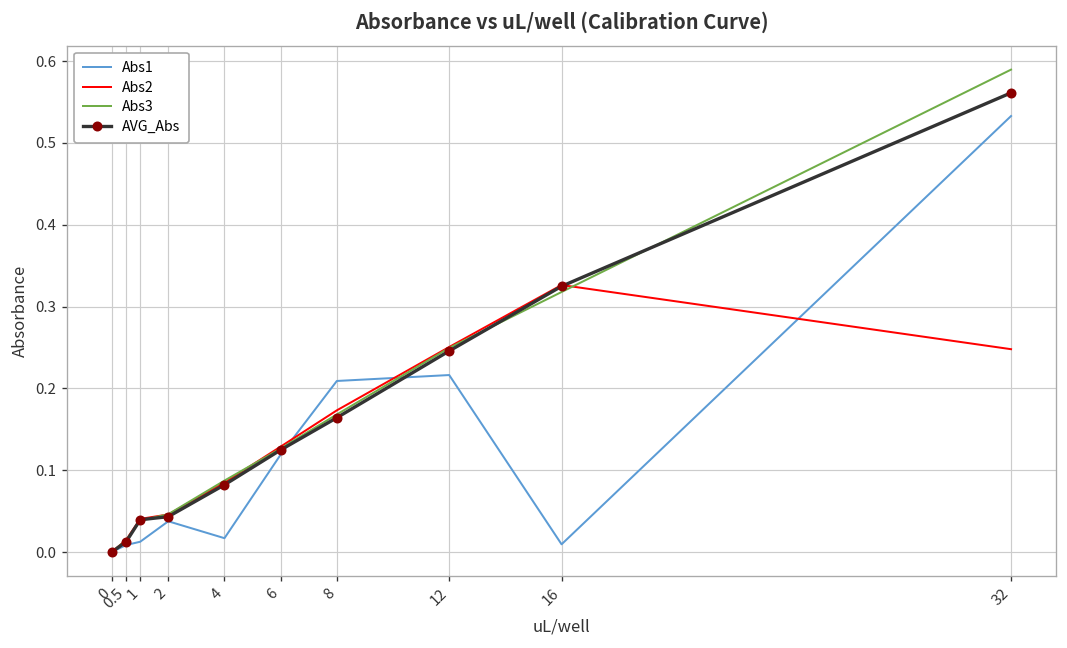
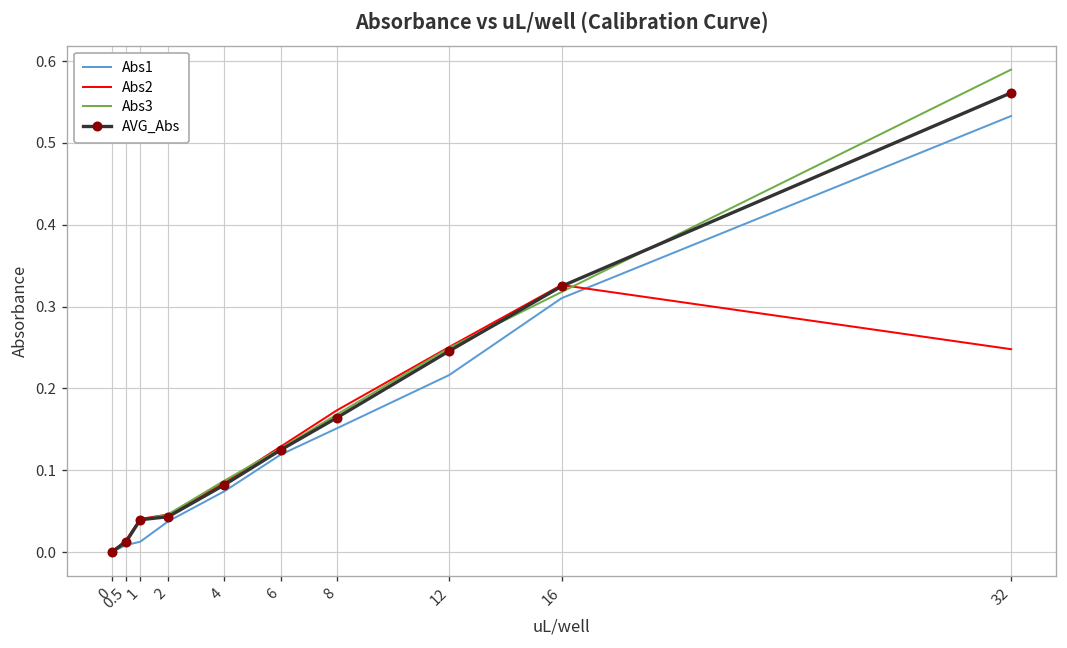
  {
    "Abs1": {
      "0.5": 0.01,
      "1": 0.01,
      "2": 0.04,
-     "4": 0.02,
+     "4": 0.07,
      "6": 0.12,
-     "8": 0.21,
+     "8": 0.15,
      "12": 0.22,
-     "16": 0.01,
+     "16": 0.31,
      "32": 0.53
    },
    "Abs2": {
      "8": 0.17,
      "32": 0.25
    },
    "Abs3": {
      "8": 0.17,
      "16": 0.32,
      "32": 0.59
    },
    "AVG_Abs": {
      "8": 0.16,
      "12": 0.25,
      "32": 0.56
    }
  }
